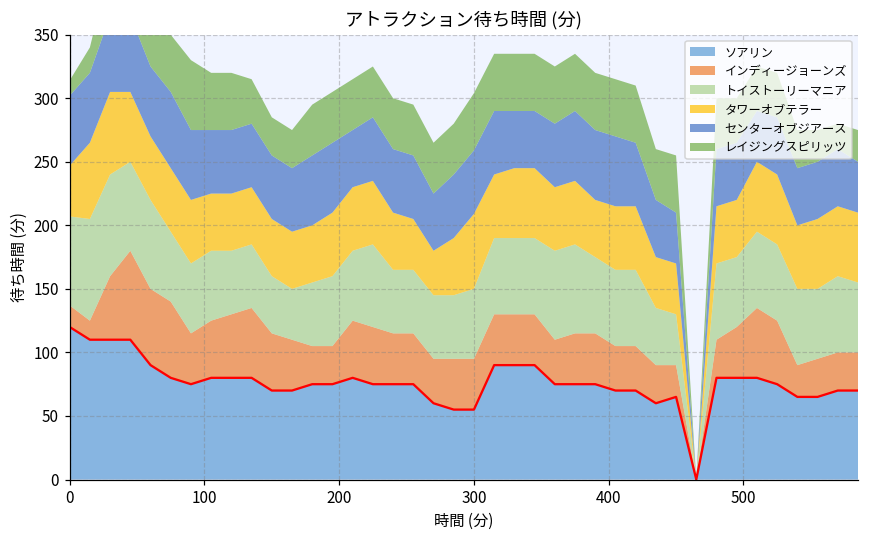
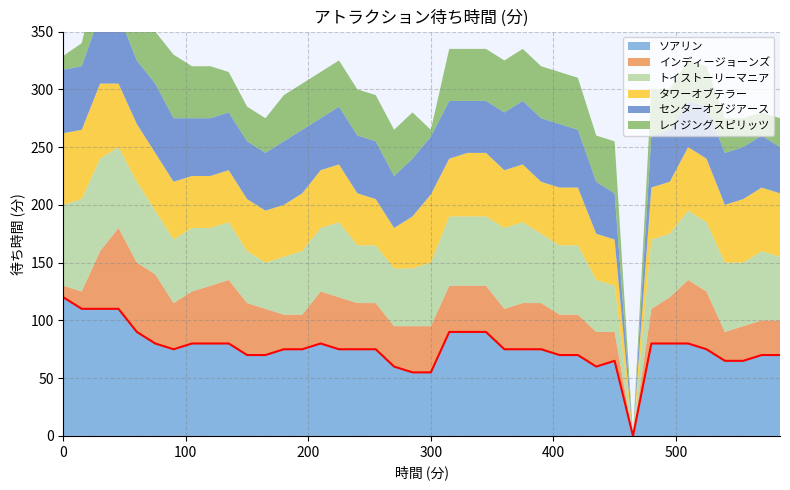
  {
    "インディージョーンズ": {
-     "0": 17,
+     "0": 10,
      "300": 40
    },
    "トイストーリーマニア": {
      "0": 70,
      "300": 55
    },
    "タワーオブテラー": {
-     "0": 40,
+     "0": 62,
      "300": 59
    },
    "レイジングスピリッツ": {
      "0": 12,
-     "300": 45
+     "300": 6
    }
  }
